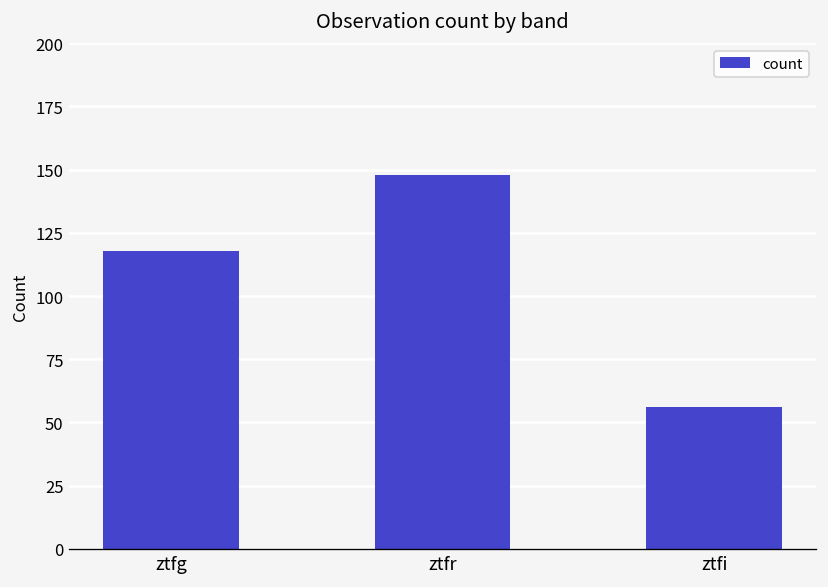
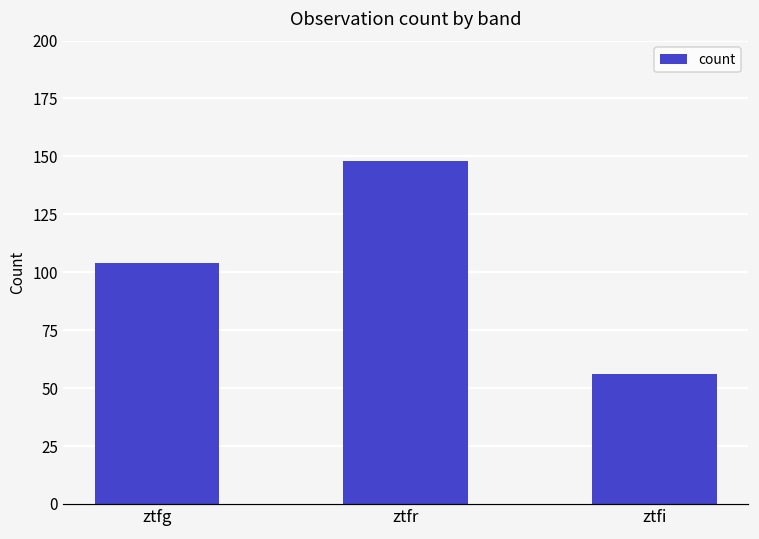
  {
-   "ztfg": 118,
+   "ztfg": 104,
    "ztfr": 148,
    "ztfi": 56
  }
